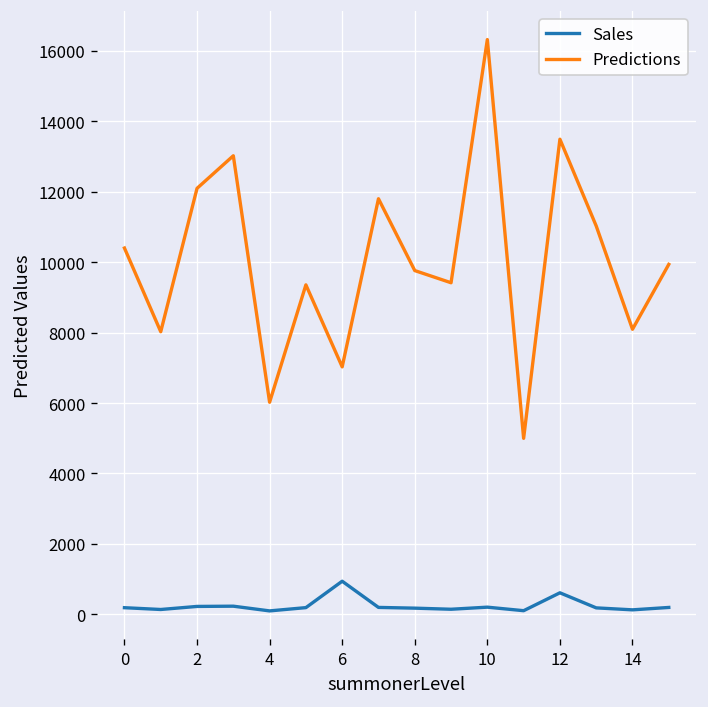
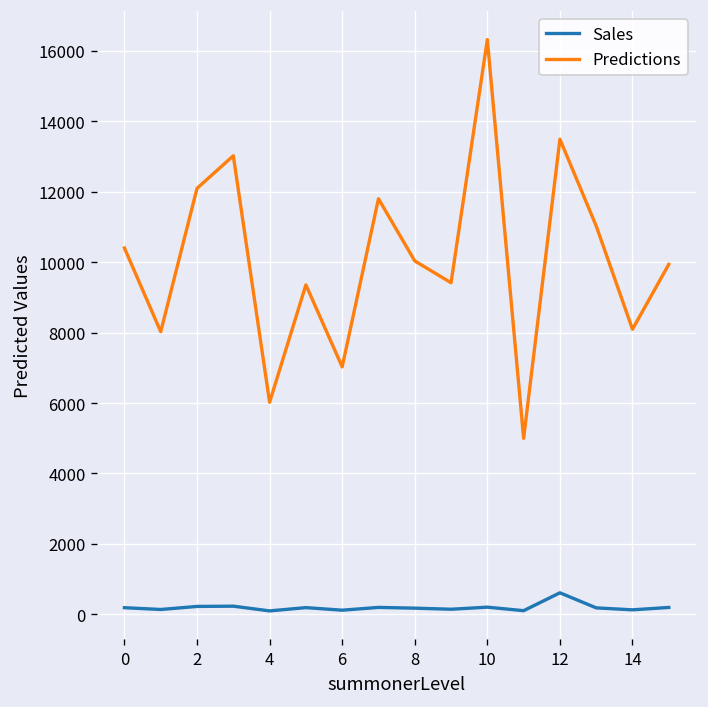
  {
    "Sales": {
      "0": 200,
      "2": 200,
      "4": 100,
-     "6": 900,
+     "6": 100,
      "8": 200,
      "10": 200,
      "12": 600,
      "14": 100
    },
    "Predictions": {
      "0": 10400,
      "2": 12100,
      "4": 6000,
      "6": 7000,
-     "8": 9800,
+     "8": 10000,
      "10": 16300,
      "12": 13500,
      "14": 8100
    }
  }
